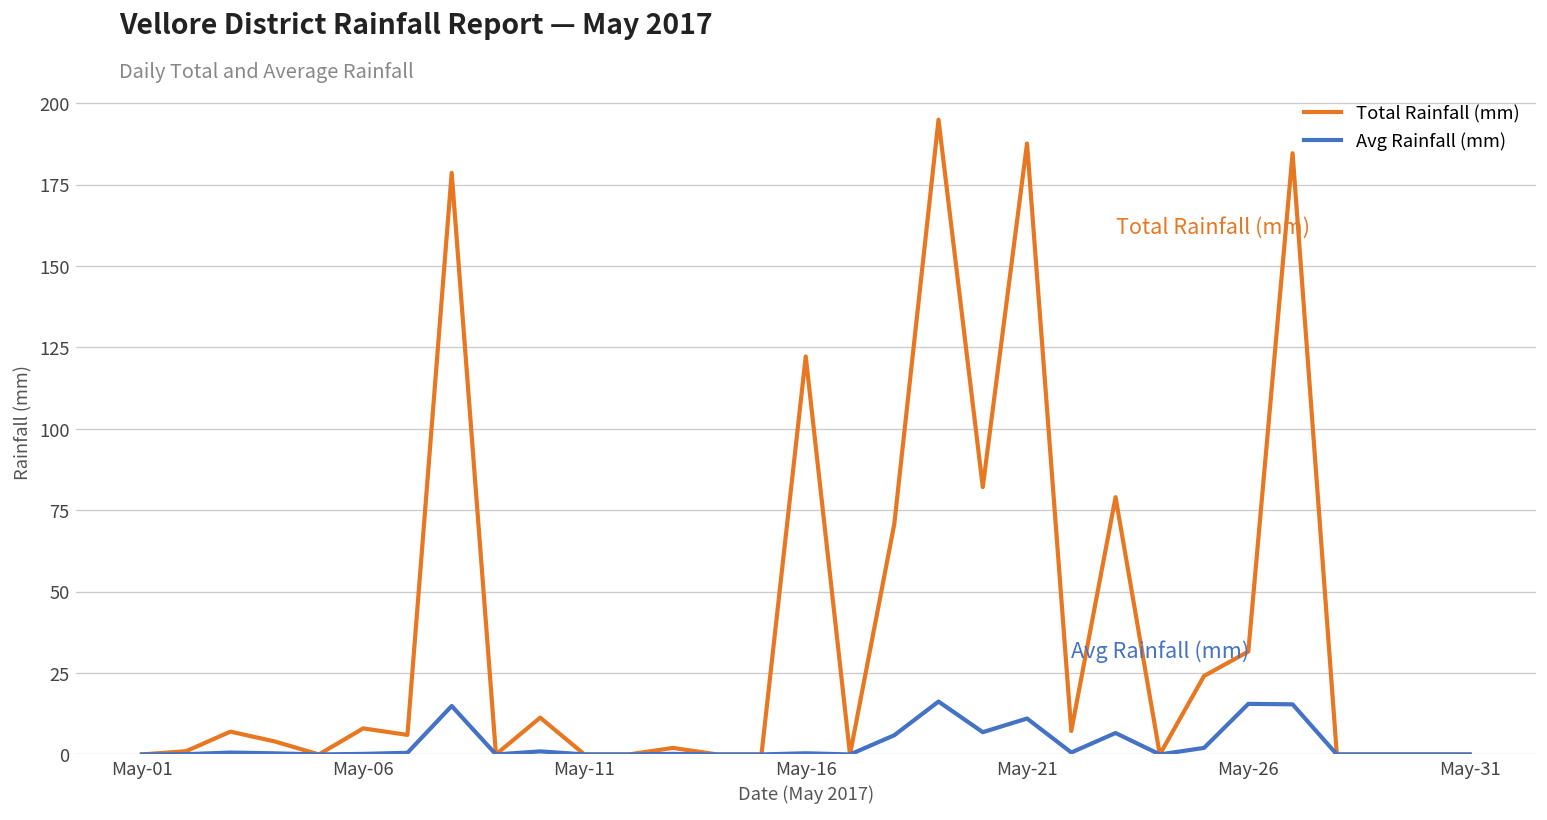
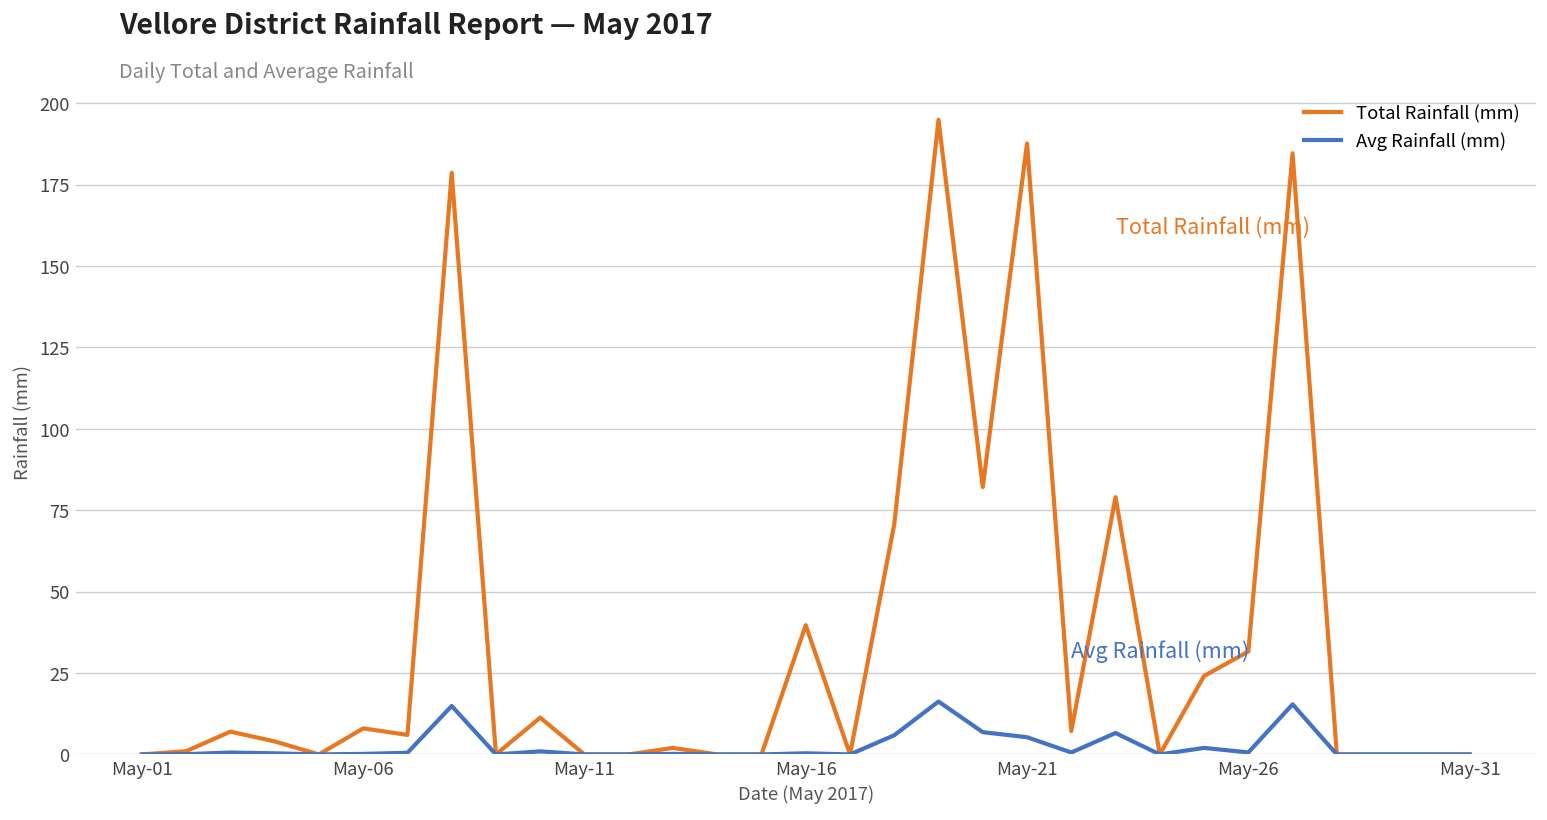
  {
    "Total Rainfall (mm)": {
      "May-06": 8,
-     "May-16": 122,
+     "May-16": 40,
      "May-21": 188,
      "May-26": 32
    },
    "Avg Rainfall (mm)": {
      "May-06": 0,
      "May-16": 0,
-     "May-21": 11,
-     "May-26": 16
+     "May-21": 5,
+     "May-26": 1
    }
  }
